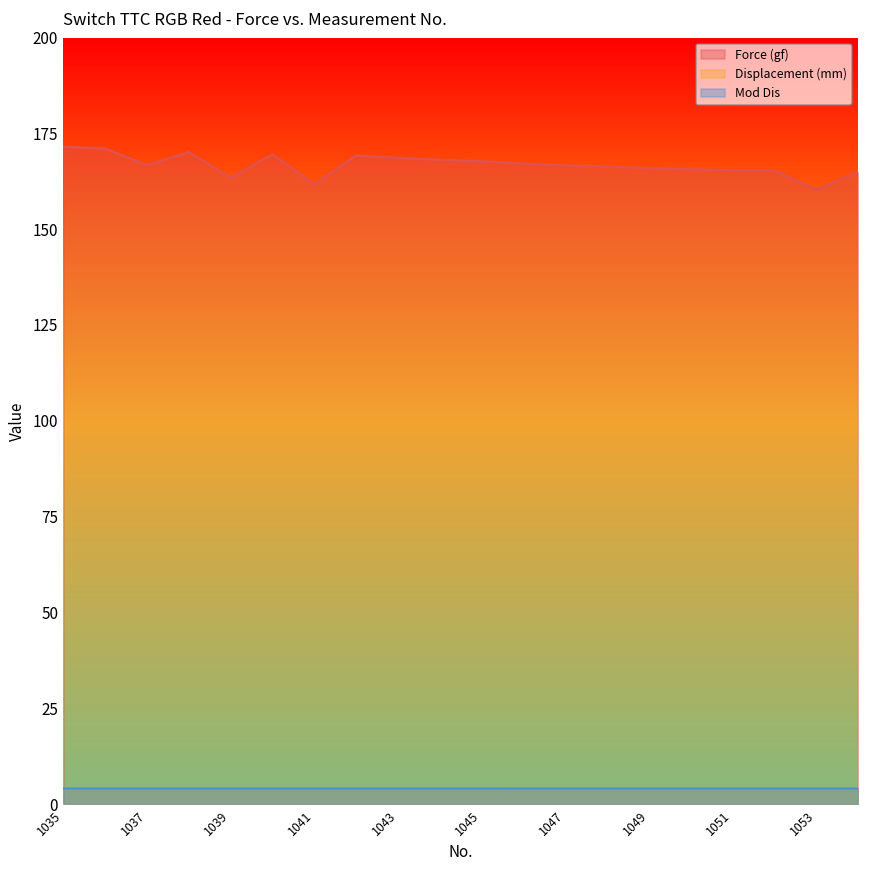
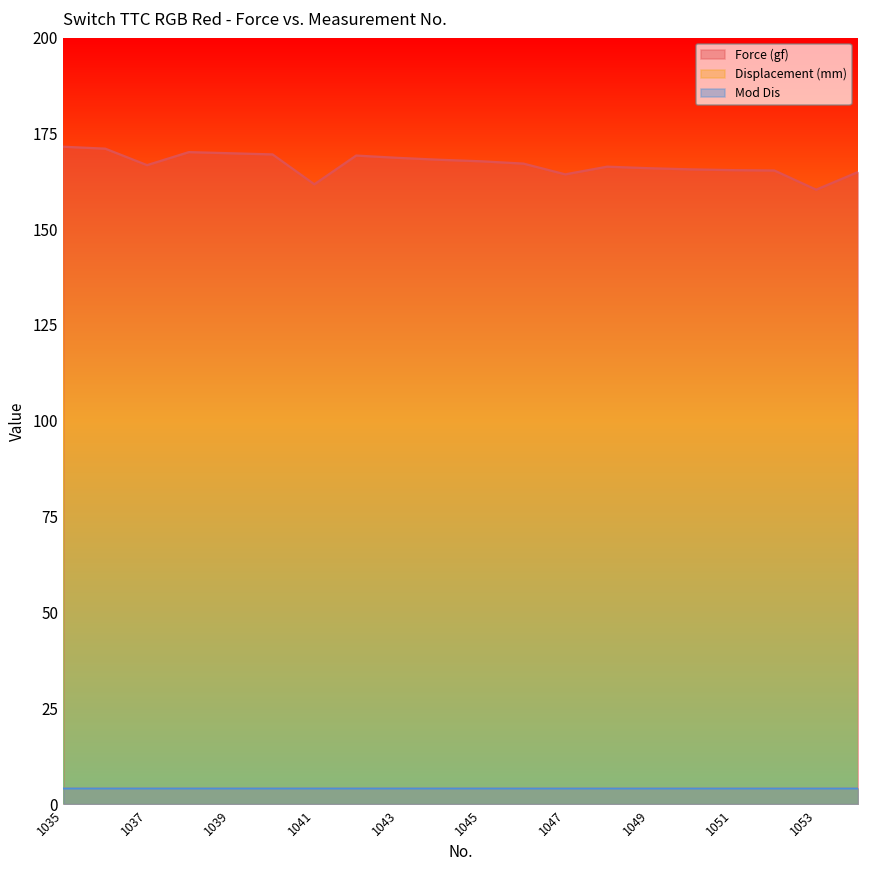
  {
    "Force (gf)": {
      "1035": 172,
      "1037": 167,
-     "1039": 163,
+     "1039": 170,
      "1041": 162,
      "1043": 169,
      "1045": 168,
-     "1047": 167,
+     "1047": 164,
      "1049": 166,
      "1051": 165,
      "1053": 160
    },
    "Mod Dis": {
      "1035": 4,
      "1037": 4,
      "1039": 4,
      "1041": 4,
      "1043": 4,
      "1045": 4,
      "1047": 4,
      "1049": 4,
      "1051": 4,
      "1053": 4
    }
  }
